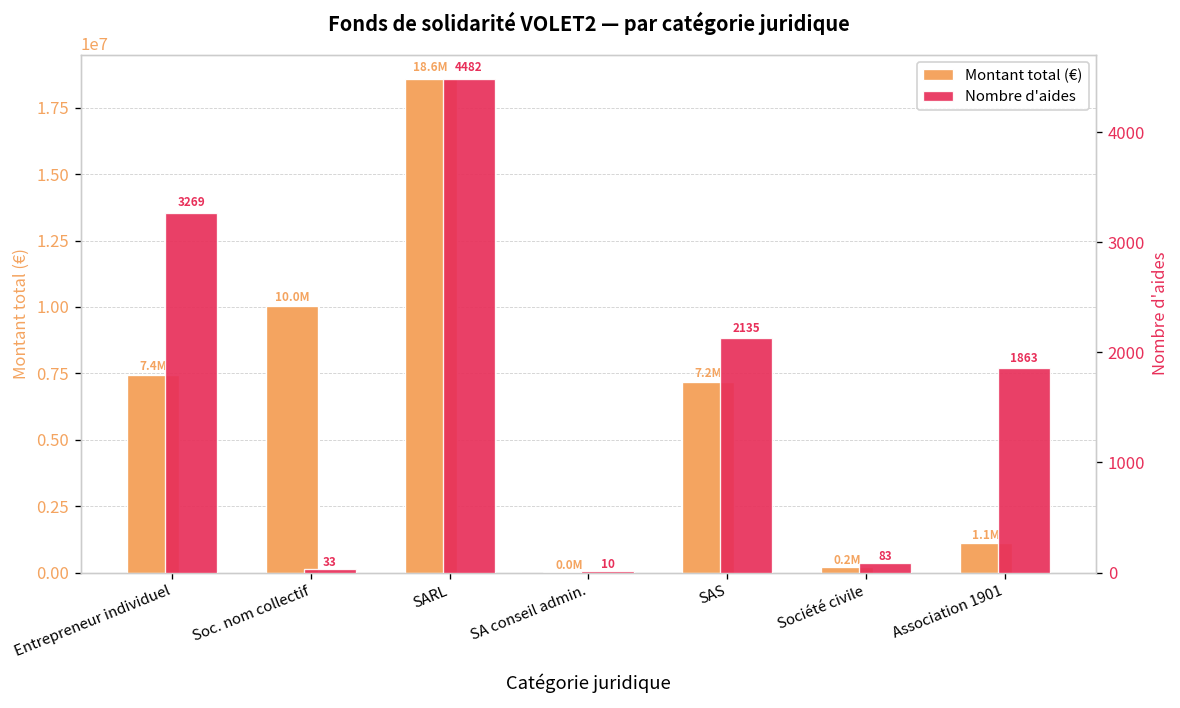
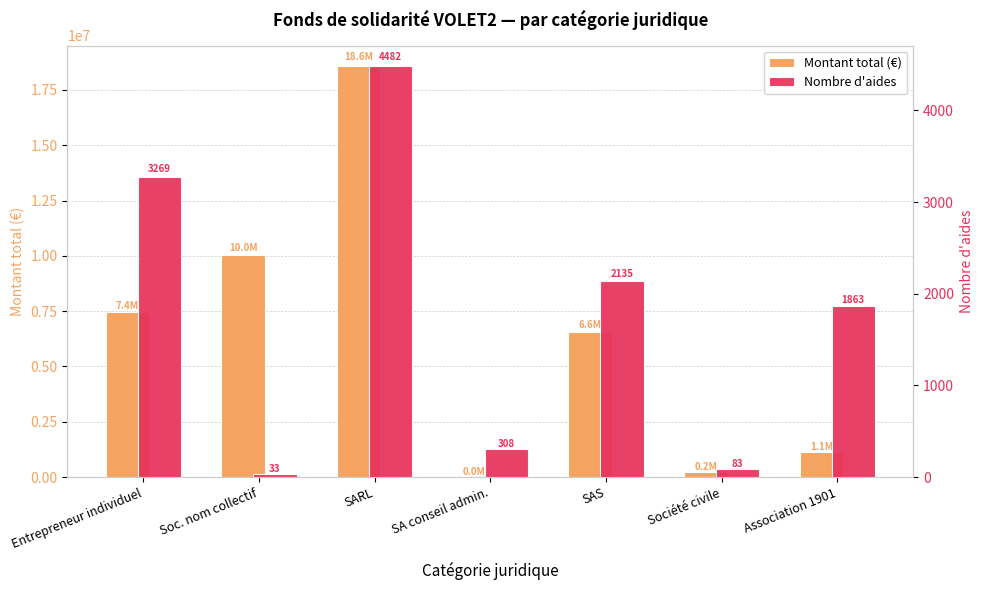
  {
    "Montant total (€)": {
      "Entrepreneur individuel": "7.4M",
      "Soc. nom collectif": "10.0M",
      "SARL": "18.6M",
-     "SAS": "7.2M",
+     "SAS": "6.6M",
      "Société civile": "0.2M",
      "Association 1901": "1.1M"
    },
    "Nombre d'aides": {
      "Entrepreneur individuel": "3269",
      "Soc. nom collectif": "33",
      "SARL": "4482",
-     "SA conseil admin.": "10",
+     "SA conseil admin.": "308",
      "SAS": "2135",
      "Société civile": "83",
      "Association 1901": "1863"
    }
  }
